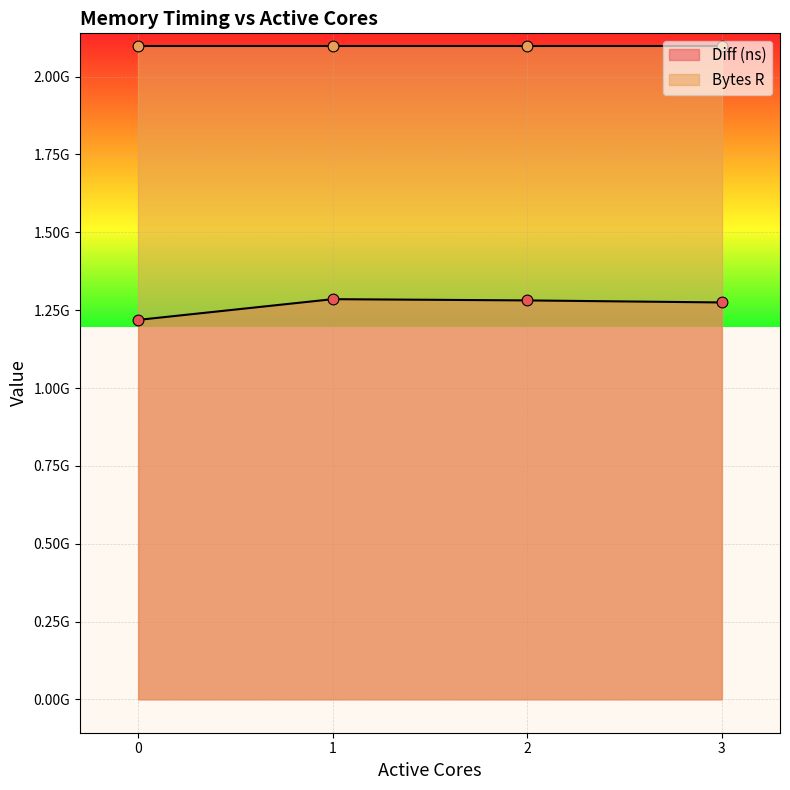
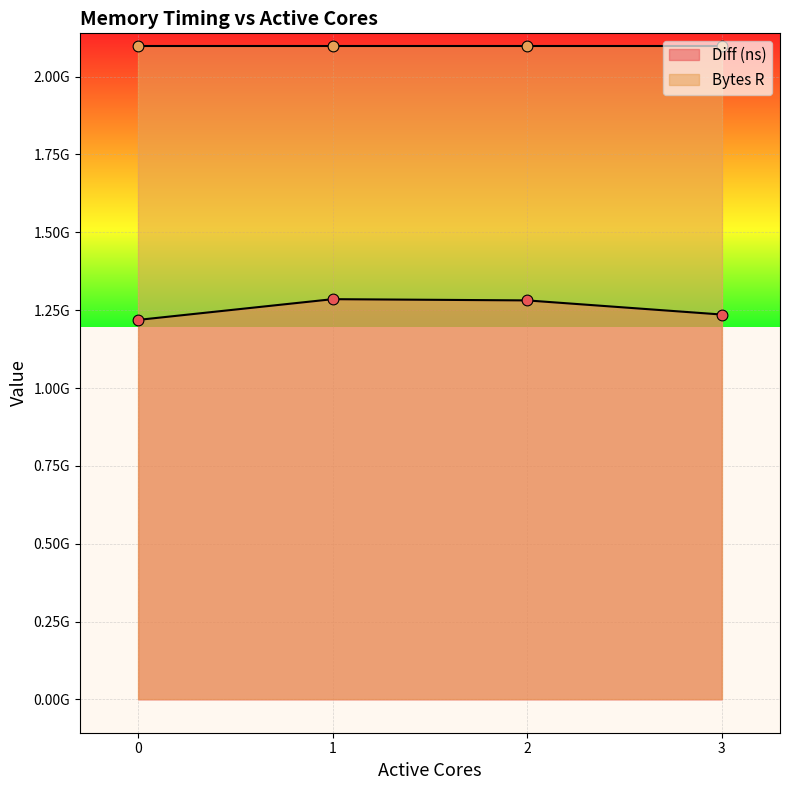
  {
    "Diff (ns)": {
      "0": 1220000000,
      "1": 1290000000,
      "2": 1280000000,
-     "3": 1270000000
+     "3": 1240000000
    },
    "Bytes R": {
      "0": 2100000000,
      "1": 2100000000,
      "2": 2100000000
    }
  }
